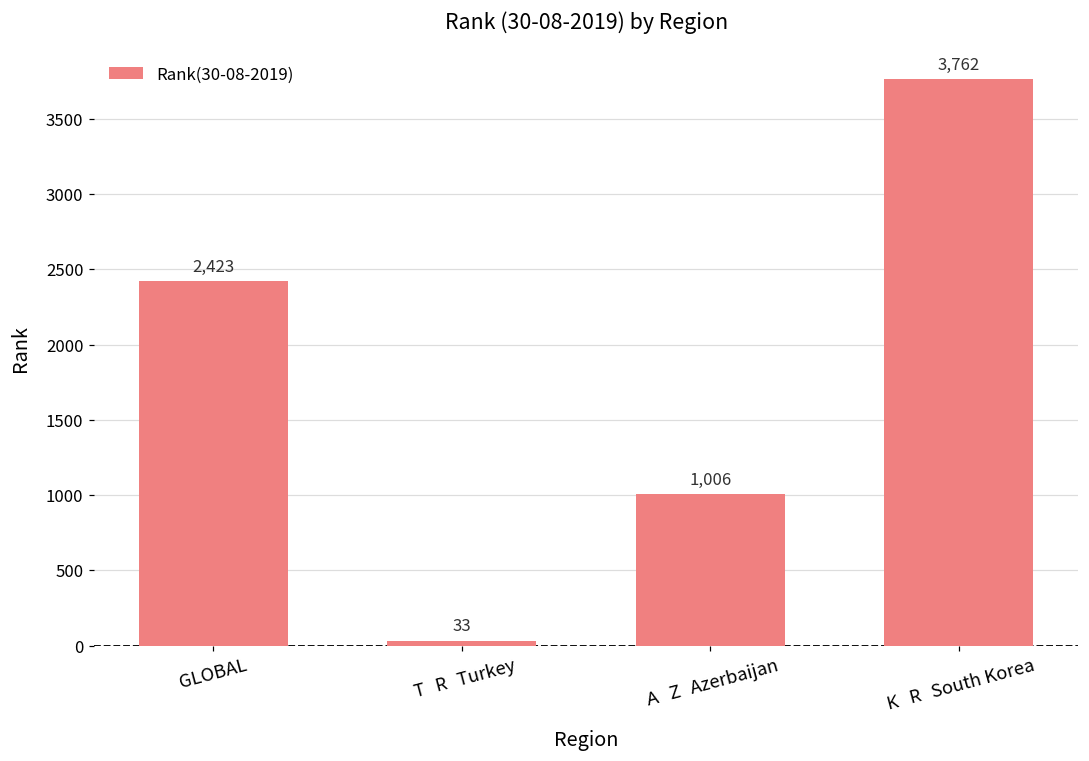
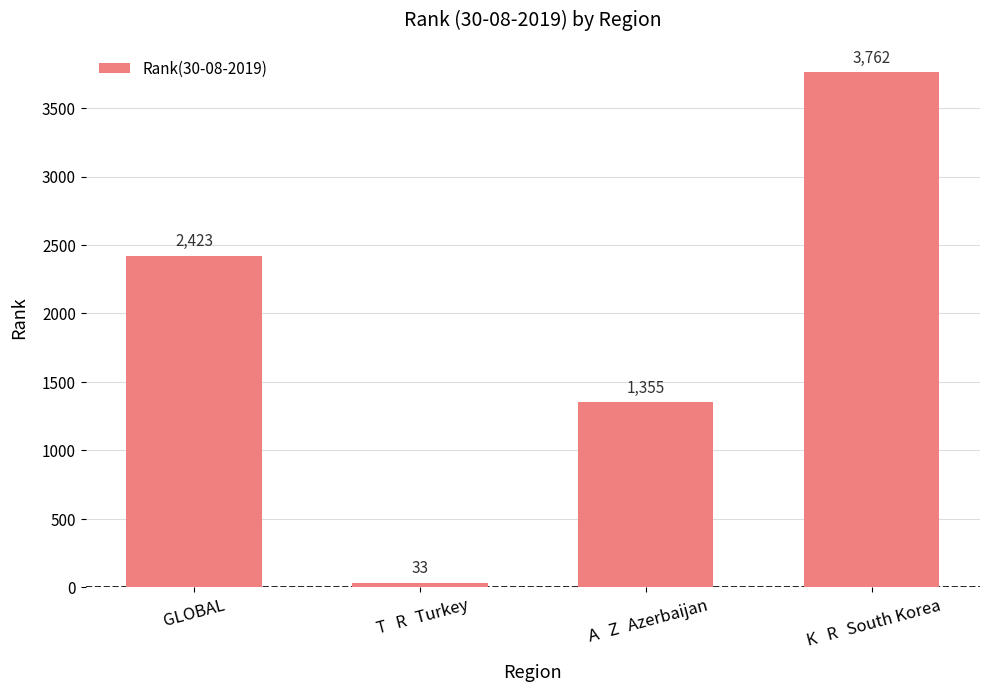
  {
    "GLOBAL": "2,423",
    "🇹🇷 Turkey": "33",
-   "🇦🇿 Azerbaijan": "1,006",
+   "🇦🇿 Azerbaijan": "1,355",
    "🇰🇷 South Korea": "3,762"
  }
